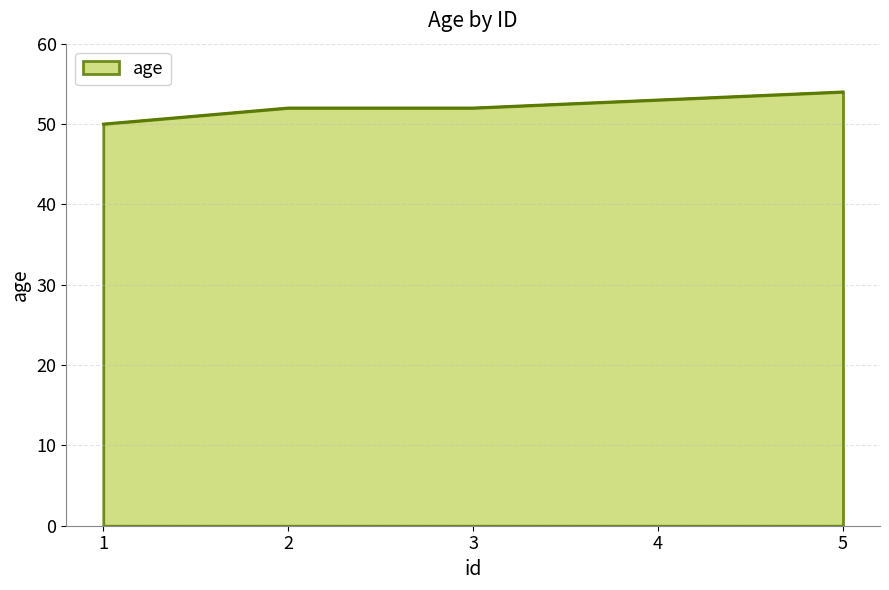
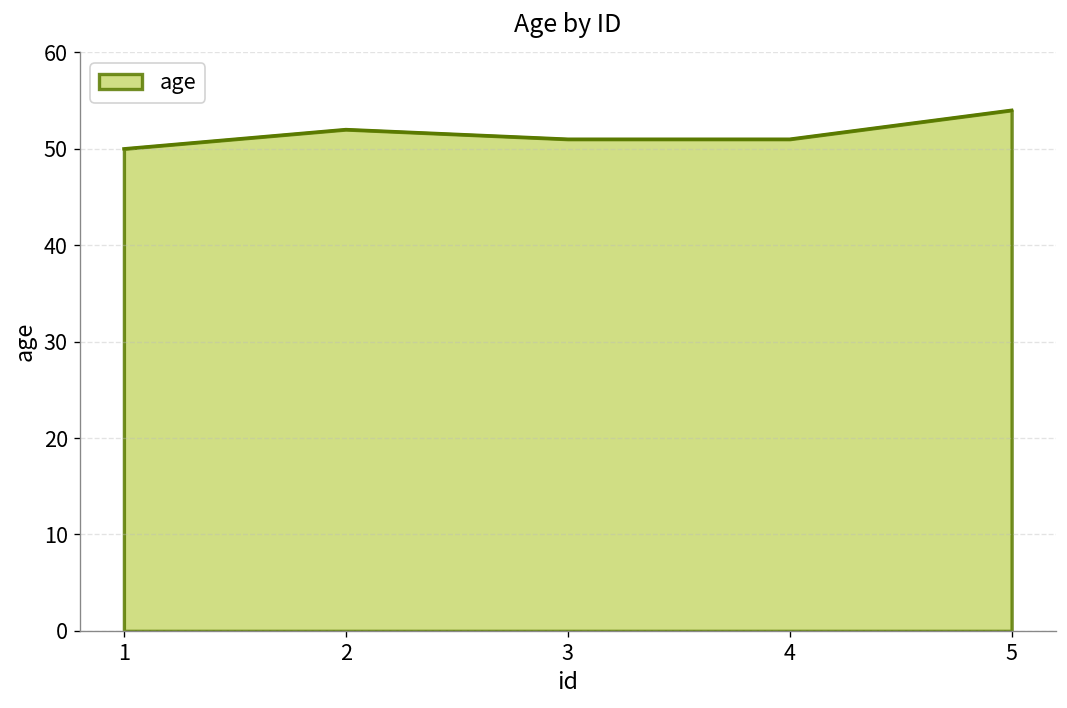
  {
    "1": 50,
    "2": 52,
-   "3": 52,
-   "4": 53,
+   "3": 51,
+   "4": 51,
    "5": 54
  }
